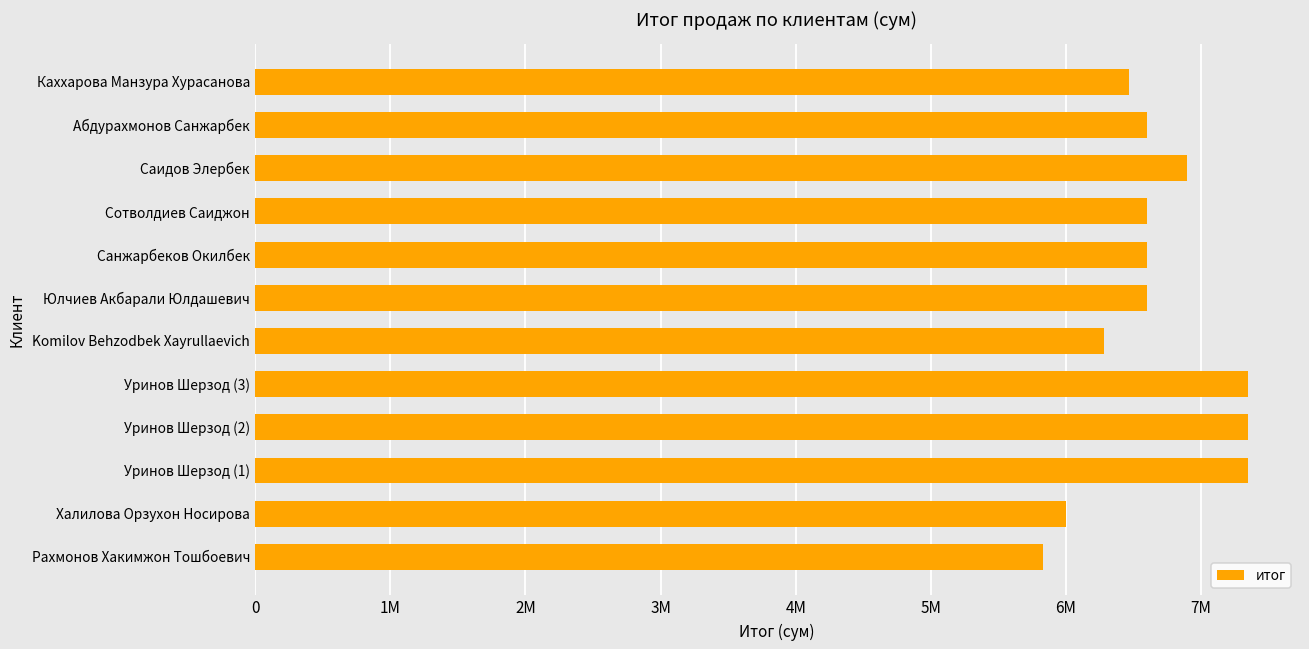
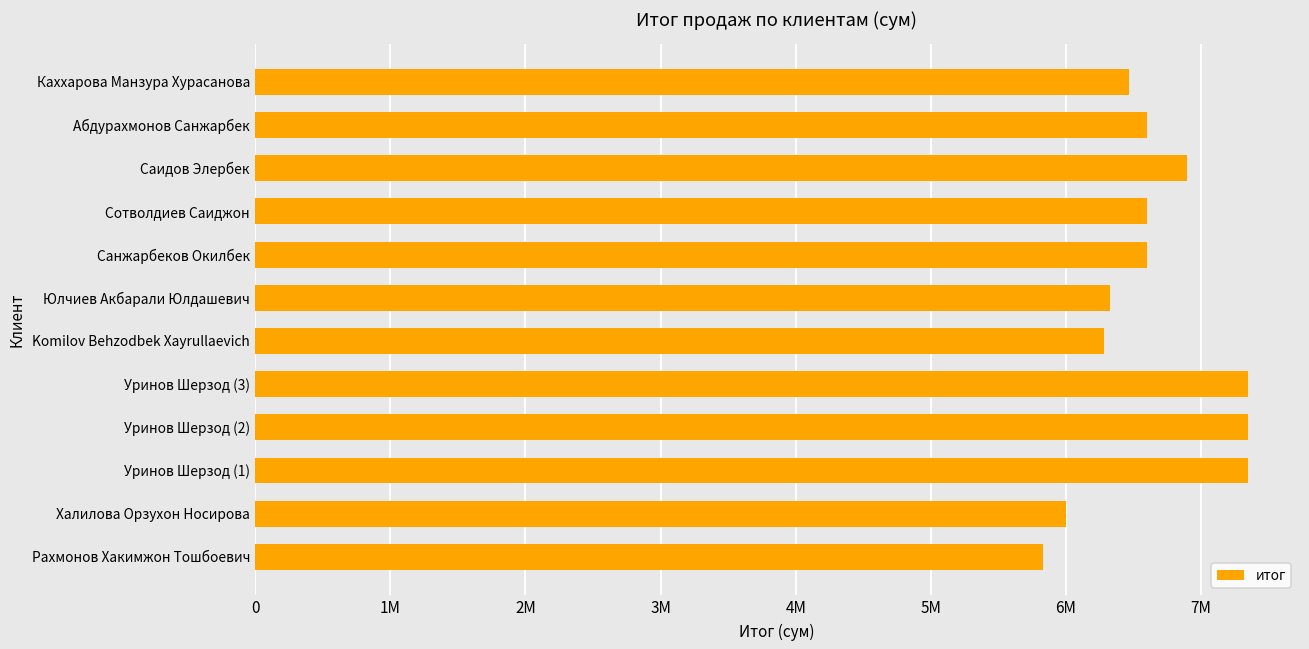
  {
    "Каххарова Манзура Хурасанова": 6470000,
    "Абдурахмонов Санжарбек": 6600000,
    "Саидов Элербек": 6900000,
    "Сотволдиев Саиджон": 6600000,
    "Санжарбеков Окилбек": 6600000,
-   "Юлчиев Акбарали Юлдашевич": 6600000,
+   "Юлчиев Акбарали Юлдашевич": 6320000,
    "Komilov Behzodbek Xayrullaevich": 6280000,
    "Уринов Шерзод (3)": 7350000,
    "Уринов Шерзод (2)": 7350000,
    "Уринов Шерзод (1)": 7350000,
    "Халилова Орзухон Носирова": 6000000,
    "Рахмонов Хакимжон Тошбоевич": 5830000
  }
